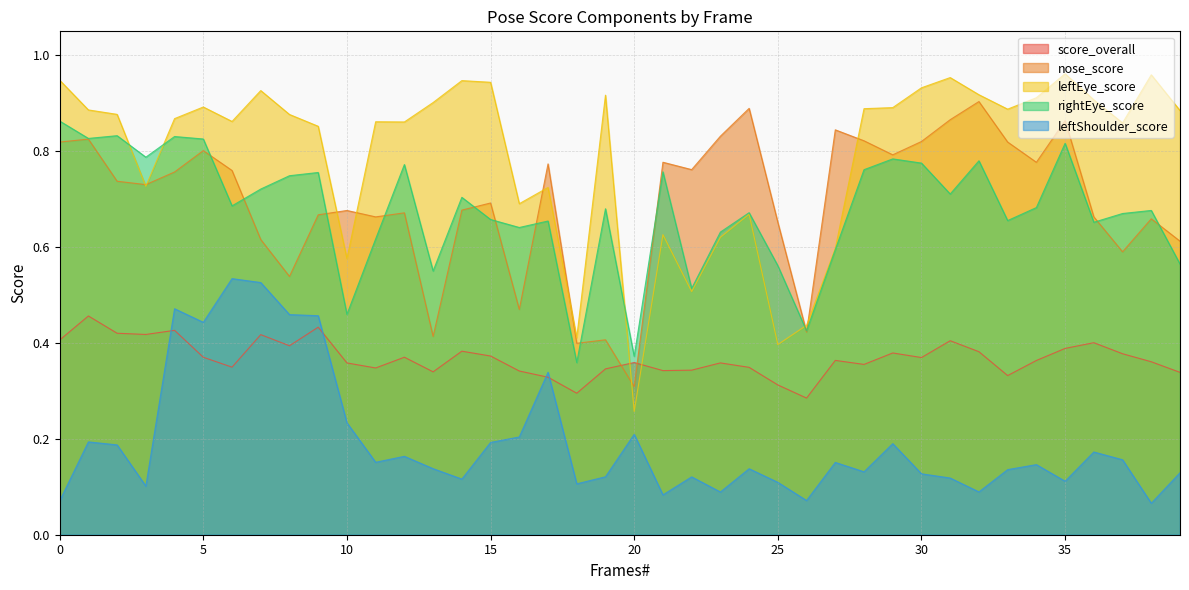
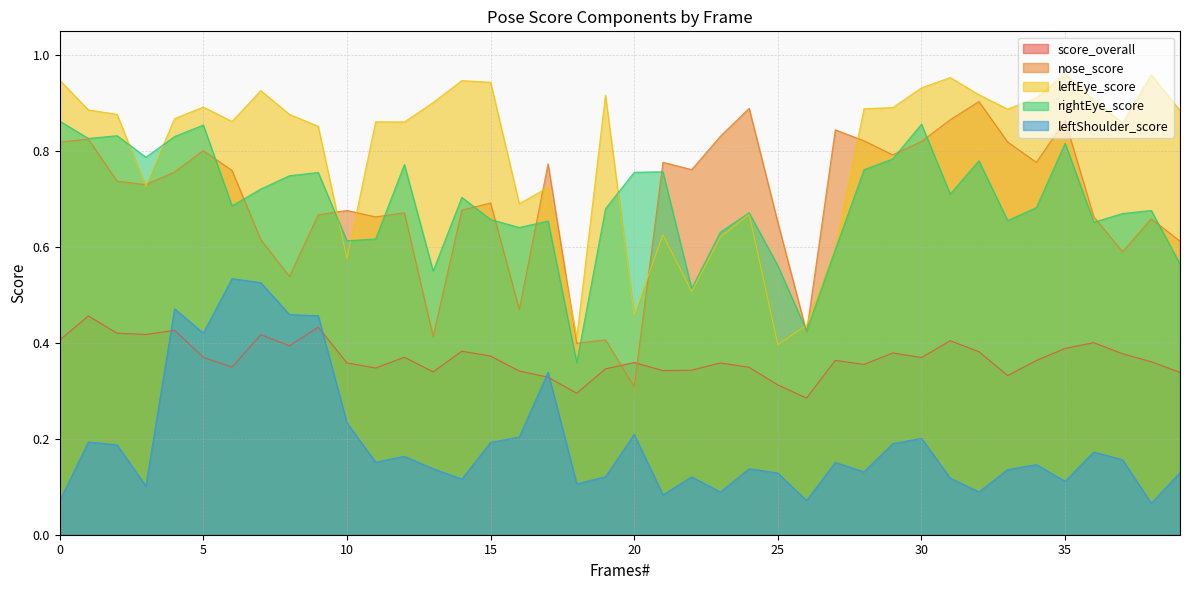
  {
    "leftEye_score": {
      "0": 0.95,
      "5": 0.89,
      "10": 0.58,
      "15": 0.94,
-     "20": 0.26,
+     "20": 0.46,
      "25": 0.40,
      "30": 0.93
    },
    "rightEye_score": {
      "0": 0.86,
-     "5": 0.83,
-     "10": 0.46,
+     "5": 0.85,
+     "10": 0.61,
      "15": 0.66,
-     "20": 0.37,
+     "20": 0.76,
      "25": 0.56,
-     "30": 0.78,
+     "30": 0.86,
      "35": 0.82
    },
    "leftShoulder_score": {
      "0": 0.07,
-     "5": 0.44,
+     "5": 0.42,
      "10": 0.23,
      "15": 0.19,
      "20": 0.21,
-     "25": 0.11,
-     "30": 0.13,
+     "25": 0.13,
+     "30": 0.20,
      "35": 0.11
    }
  }
